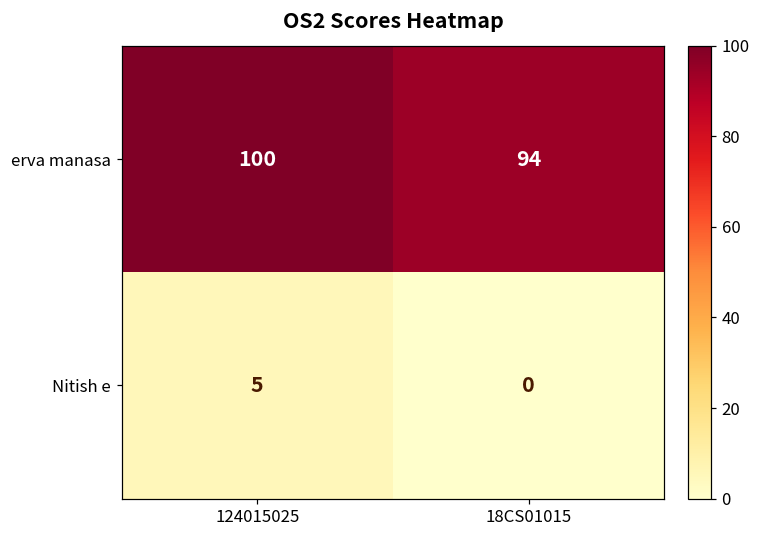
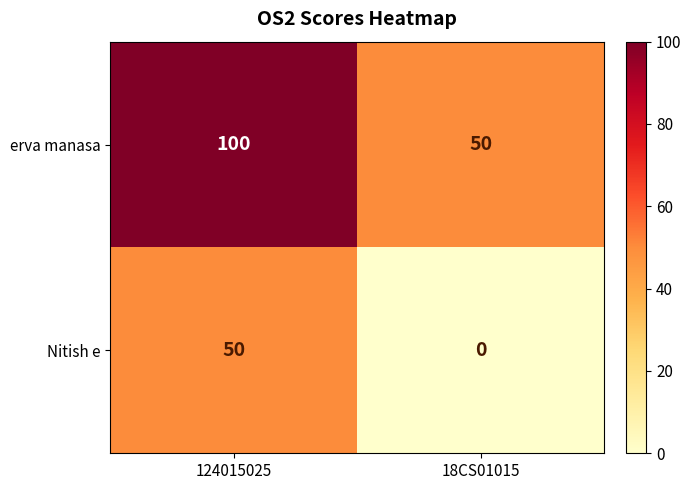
  {
    "erva manasa": {
      "124015025": 100,
-     "18CS01015": 94
+     "18CS01015": 50
    },
    "Nitish e": {
-     "124015025": 5,
+     "124015025": 50,
      "18CS01015": 0
    }
  }
